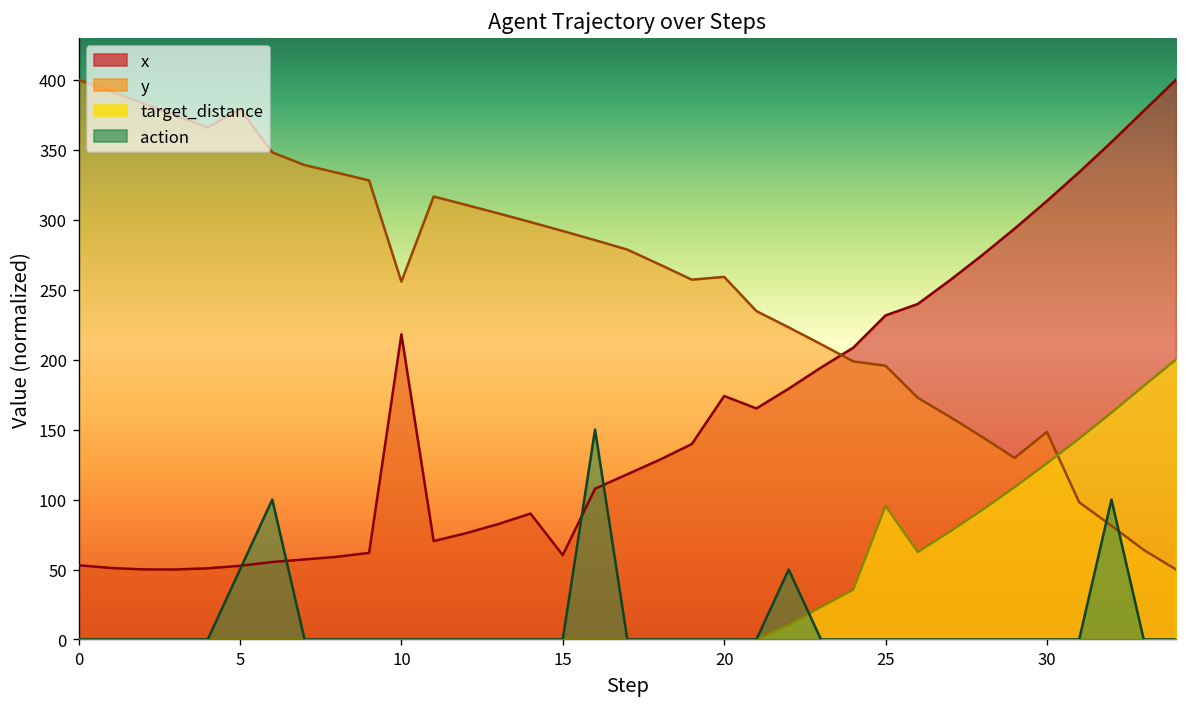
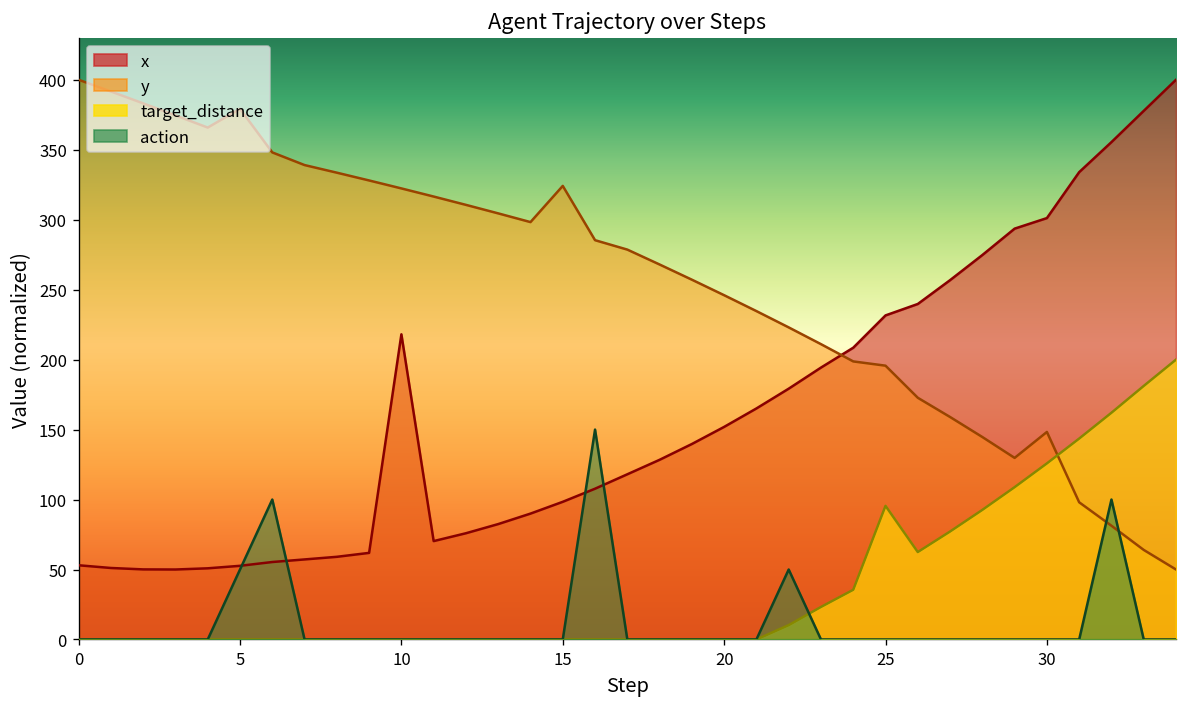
  {
    "x": {
      "0": 53,
      "5": 53,
      "10": 218,
-     "15": 60,
-     "20": 174,
+     "15": 98,
+     "20": 152,
      "25": 232,
-     "30": 313
+     "30": 301
    },
    "y": {
      "0": 400,
-     "10": 256,
-     "15": 292,
-     "20": 259,
+     "10": 322,
+     "15": 324,
+     "20": 246,
      "25": 196,
      "30": 148
    },
    "target_distance": {
      "5": 0,
      "25": 95,
      "30": 126
    },
    "action": {
      "5": 50,
      "25": 0,
      "30": 0
    }
  }
